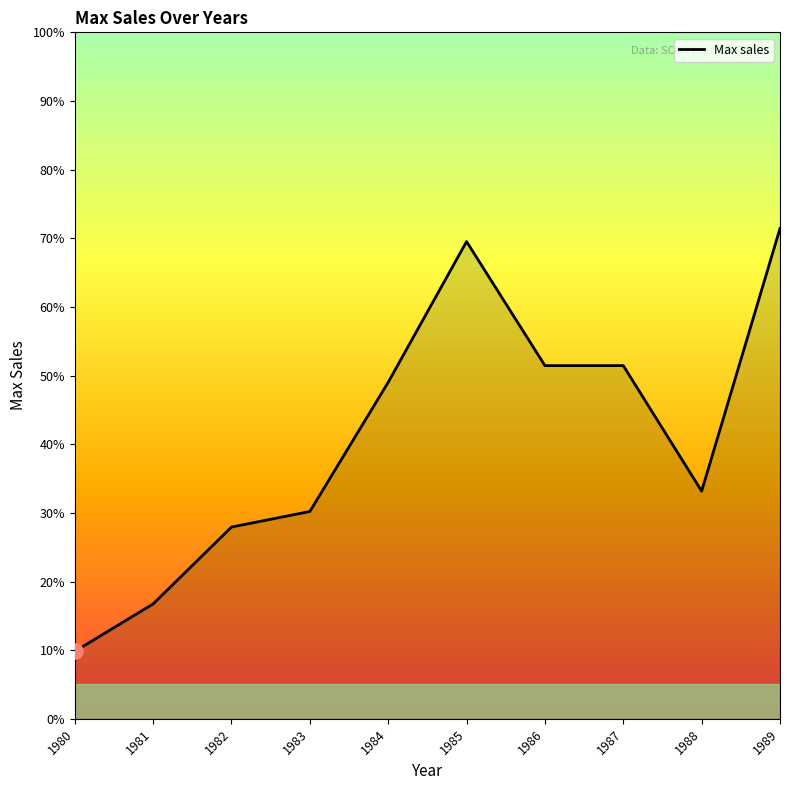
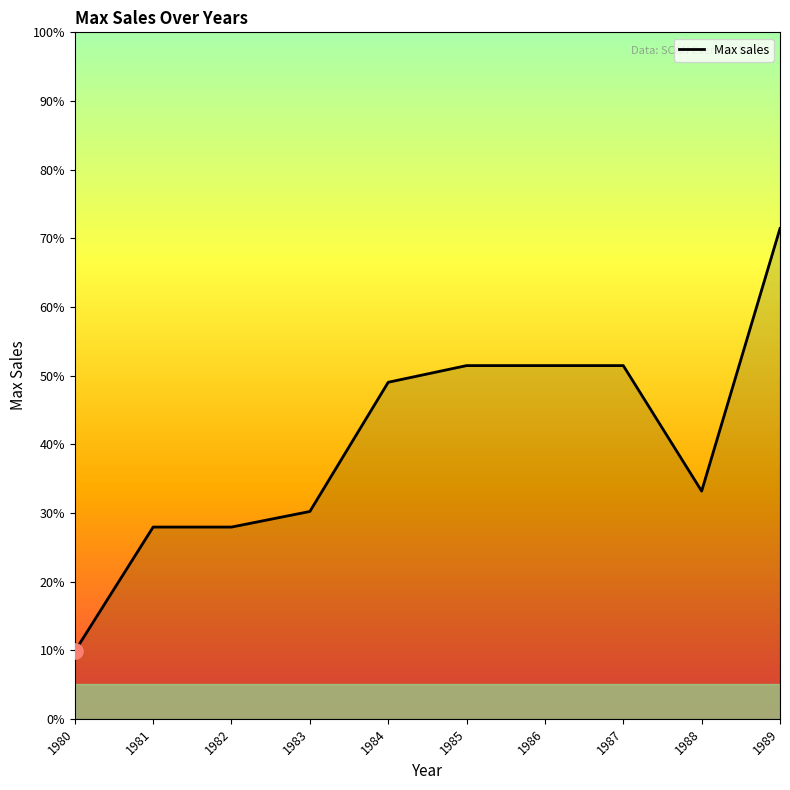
  {
    "Max sales": {
-     "1981": "17%",
+     "1981": "28%",
      "1982": "28%",
      "1983": "30%",
      "1984": "49%",
-     "1985": "70%",
+     "1985": "51%",
      "1986": "51%",
      "1987": "51%",
      "1988": "33%",
      "1989": "71%"
    }
  }
